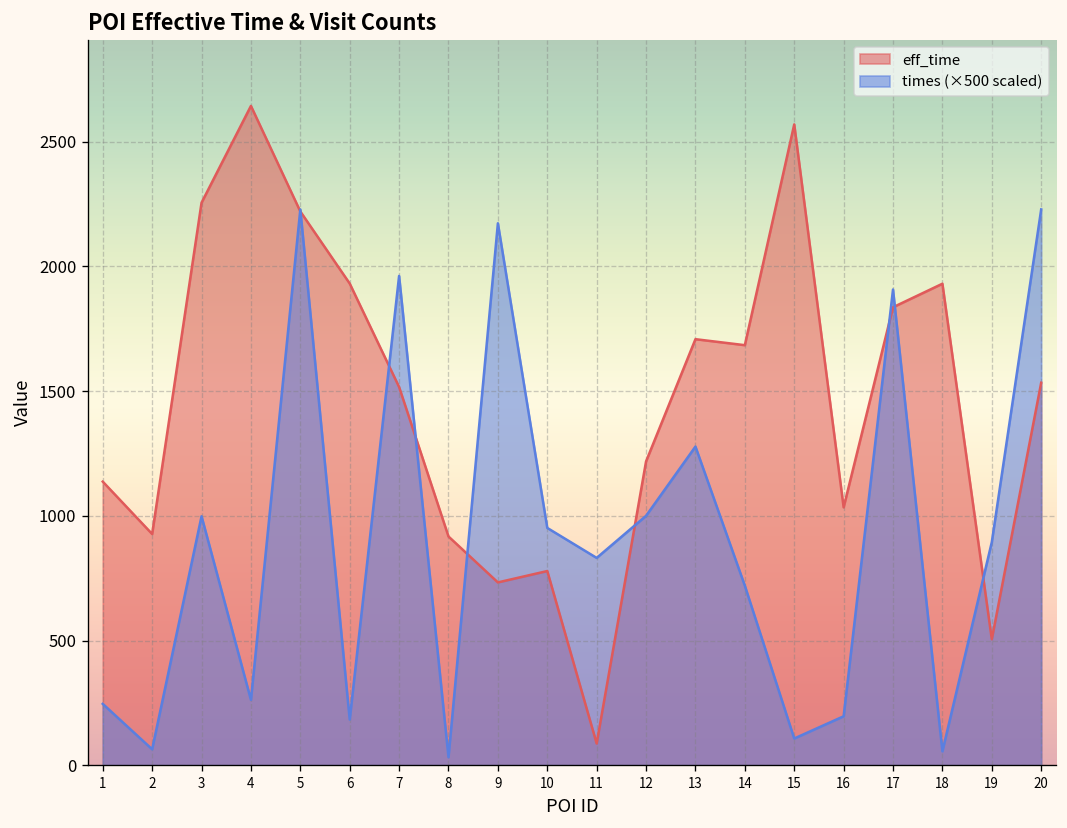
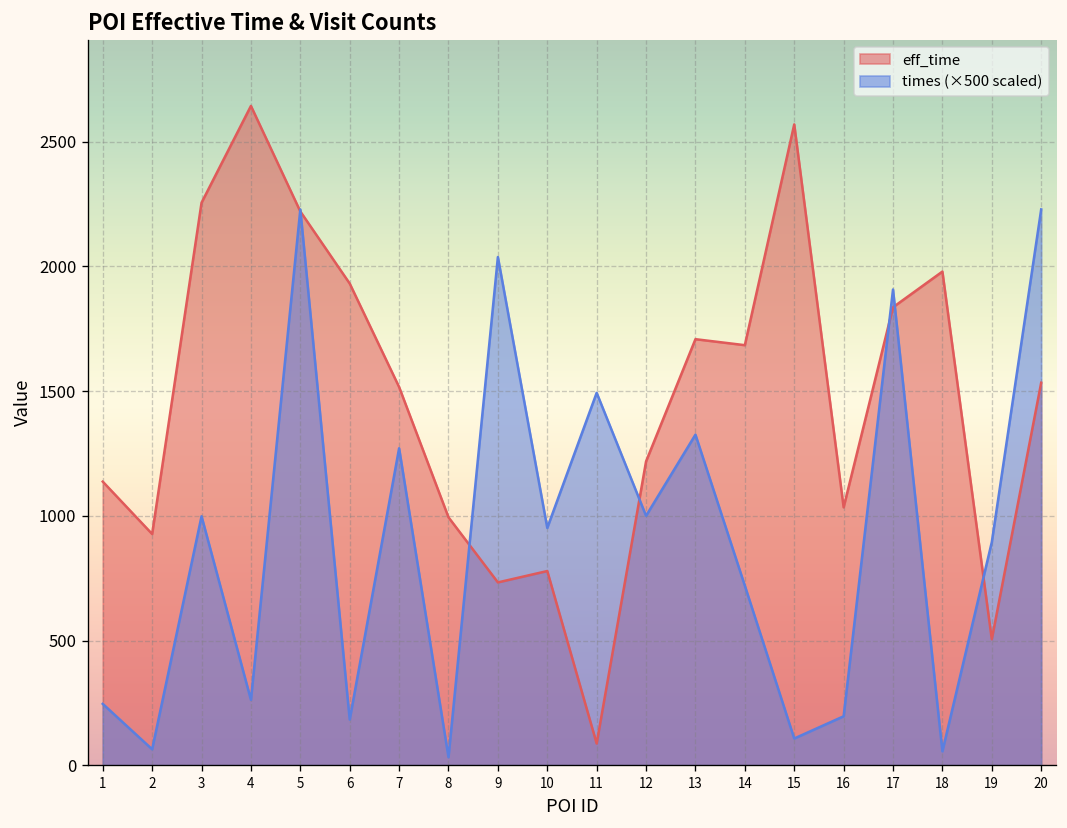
  {
    "eff_time": {
      "1": 1140,
      "2": 930,
      "3": 2260,
      "4": 2640,
      "6": 1930,
      "7": 1520,
-     "8": 920,
+     "8": 990,
      "9": 730,
      "10": 780,
      "11": 90,
      "12": 1220,
      "13": 1710,
      "14": 1680,
      "15": 2570,
      "16": 1030,
      "17": 1840,
-     "18": 1930,
+     "18": 1980,
      "19": 510,
      "20": 1530
    },
    "times (×500 scaled)": {
      "1": 250,
      "2": 60,
      "3": 1000,
      "4": 260,
      "6": 180,
-     "7": 1960,
+     "7": 1270,
      "8": 30,
-     "9": 2170,
+     "9": 2040,
      "10": 950,
-     "11": 830,
+     "11": 1490,
      "12": 1000,
-     "13": 1280,
+     "13": 1330,
      "14": 720,
      "15": 110,
      "16": 200,
      "17": 1910,
      "18": 60,
      "19": 890,
      "20": 2230
    }
  }
